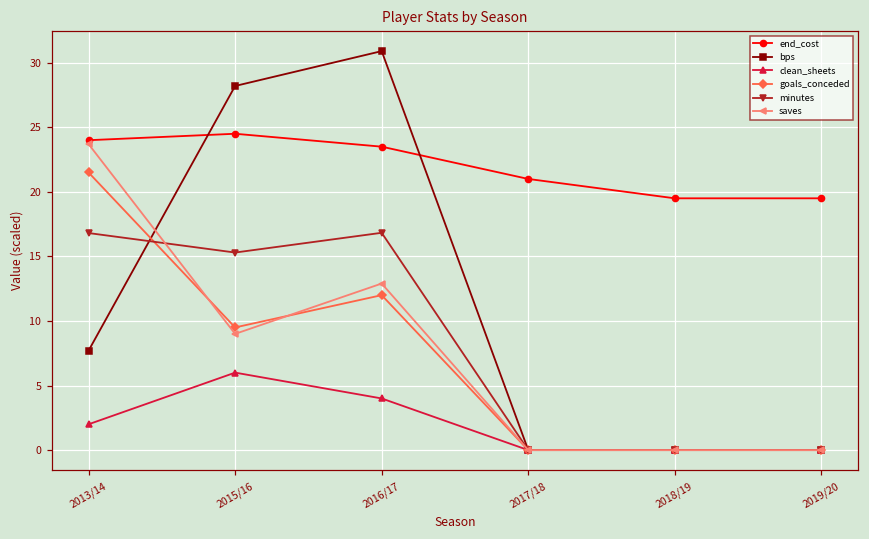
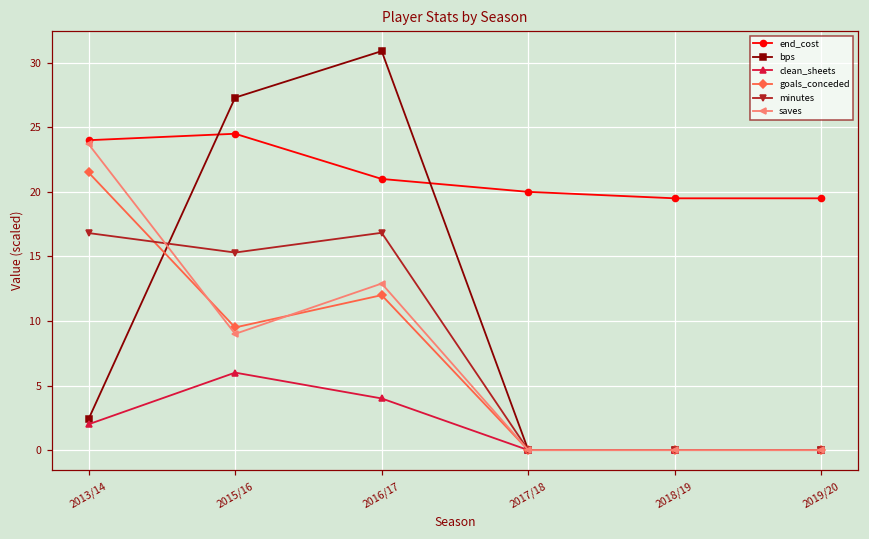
  {
    "end_cost": {
      "2013/14": 24.0,
      "2015/16": 24.5,
-     "2016/17": 23.5,
-     "2017/18": 21.0,
+     "2016/17": 21.0,
+     "2017/18": 20.0,
      "2018/19": 19.5,
      "2019/20": 19.5
    },
    "bps": {
-     "2013/14": 7.7,
-     "2015/16": 28.2,
+     "2013/14": 2.4,
+     "2015/16": 27.3,
      "2016/17": 30.9
    }
  }
